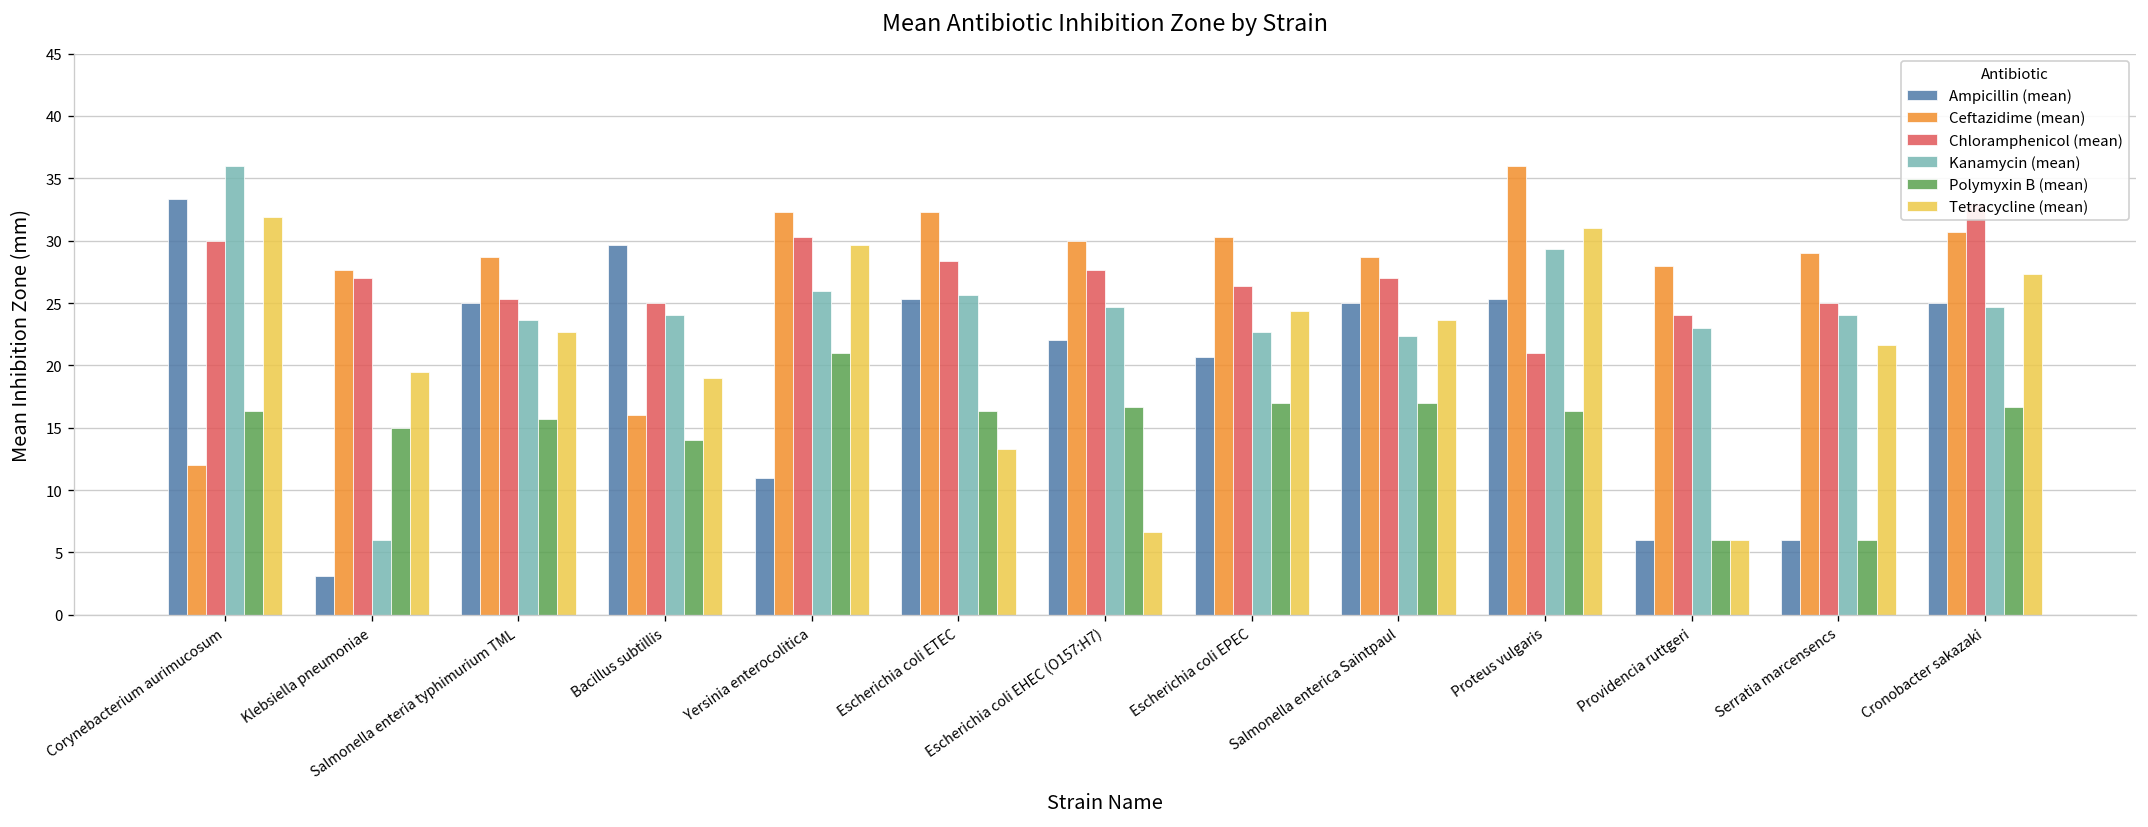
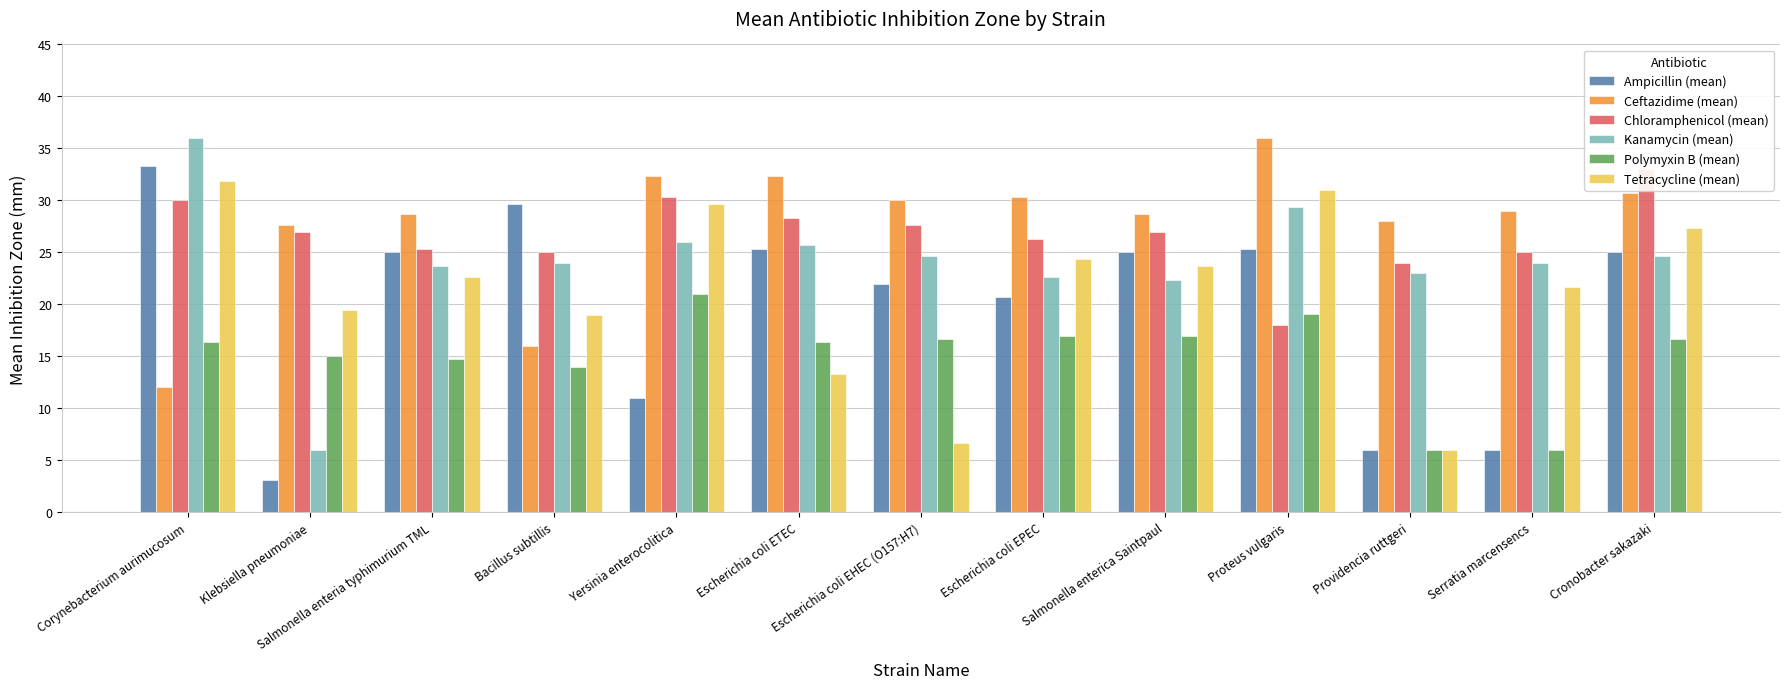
  {
    "Ampicillin (mean)": {
      "Corynebacterium aurimucosum": 33.3,
      "Klebsiella pneumoniae": 3.1,
      "Salmonella enteria typhimurium TML": 25.0,
      "Bacillus subtillis": 29.7,
      "Yersinia enterocolitica": 11.0,
      "Escherichia coli ETEC": 25.3,
      "Escherichia coli EHEC (O157:H7)": 22.0,
      "Escherichia coli EPEC": 20.7,
      "Salmonella enterica Saintpaul": 25.0,
      "Proteus vulgaris": 25.3,
      "Providencia ruttgeri": 6.0,
      "Serratia marcensencs": 6.0,
      "Cronobacter sakazaki": 25.0
    },
    "Ceftazidime (mean)": {
      "Corynebacterium aurimucosum": 12.0,
      "Klebsiella pneumoniae": 27.7,
      "Salmonella enteria typhimurium TML": 28.7,
      "Bacillus subtillis": 16.0,
      "Yersinia enterocolitica": 32.3,
      "Escherichia coli ETEC": 32.3,
      "Escherichia coli EHEC (O157:H7)": 30.0,
      "Escherichia coli EPEC": 30.3,
      "Salmonella enterica Saintpaul": 28.7,
      "Proteus vulgaris": 36.0,
      "Providencia ruttgeri": 28.0,
      "Serratia marcensencs": 29.0,
      "Cronobacter sakazaki": 30.7
    },
    "Chloramphenicol (mean)": {
      "Corynebacterium aurimucosum": 30,
      "Klebsiella pneumoniae": 27,
      "Salmonella enteria typhimurium TML": 25.3,
      "Bacillus subtillis": 25,
      "Yersinia enterocolitica": 30.3,
      "Escherichia coli ETEC": 28.3,
      "Escherichia coli EHEC (O157:H7)": 27.7,
      "Escherichia coli EPEC": 26.3,
      "Salmonella enterica Saintpaul": 27,
-     "Proteus vulgaris": 21,
+     "Proteus vulgaris": 18,
      "Providencia ruttgeri": 24,
      "Serratia marcensencs": 25
    },
    "Kanamycin (mean)": {
      "Corynebacterium aurimucosum": 36.0,
      "Klebsiella pneumoniae": 6.0,
      "Salmonella enteria typhimurium TML": 23.7,
      "Bacillus subtillis": 24.0,
      "Yersinia enterocolitica": 26.0,
      "Escherichia coli ETEC": 25.7,
      "Escherichia coli EHEC (O157:H7)": 24.7,
      "Escherichia coli EPEC": 22.7,
      "Salmonella enterica Saintpaul": 22.3,
      "Proteus vulgaris": 29.3,
      "Providencia ruttgeri": 23.0,
      "Serratia marcensencs": 24.0,
      "Cronobacter sakazaki": 24.7
    },
    "Polymyxin B (mean)": {
      "Corynebacterium aurimucosum": 16.3,
      "Klebsiella pneumoniae": 15.0,
-     "Salmonella enteria typhimurium TML": 15.7,
+     "Salmonella enteria typhimurium TML": 14.7,
      "Bacillus subtillis": 14.0,
      "Yersinia enterocolitica": 21.0,
      "Escherichia coli ETEC": 16.3,
      "Escherichia coli EHEC (O157:H7)": 16.7,
      "Escherichia coli EPEC": 17.0,
      "Salmonella enterica Saintpaul": 17.0,
-     "Proteus vulgaris": 16.3,
+     "Proteus vulgaris": 19.1,
      "Providencia ruttgeri": 6.0,
      "Serratia marcensencs": 6.0,
      "Cronobacter sakazaki": 16.7
    },
    "Tetracycline (mean)": {
      "Corynebacterium aurimucosum": 31.9,
      "Klebsiella pneumoniae": 19.5,
      "Salmonella enteria typhimurium TML": 22.7,
      "Bacillus subtillis": 19.0,
      "Yersinia enterocolitica": 29.7,
      "Escherichia coli ETEC": 13.3,
      "Escherichia coli EHEC (O157:H7)": 6.7,
      "Escherichia coli EPEC": 24.3,
      "Salmonella enterica Saintpaul": 23.7,
      "Proteus vulgaris": 31.0,
      "Providencia ruttgeri": 6.0,
      "Serratia marcensencs": 21.7,
      "Cronobacter sakazaki": 27.3
    }
  }
